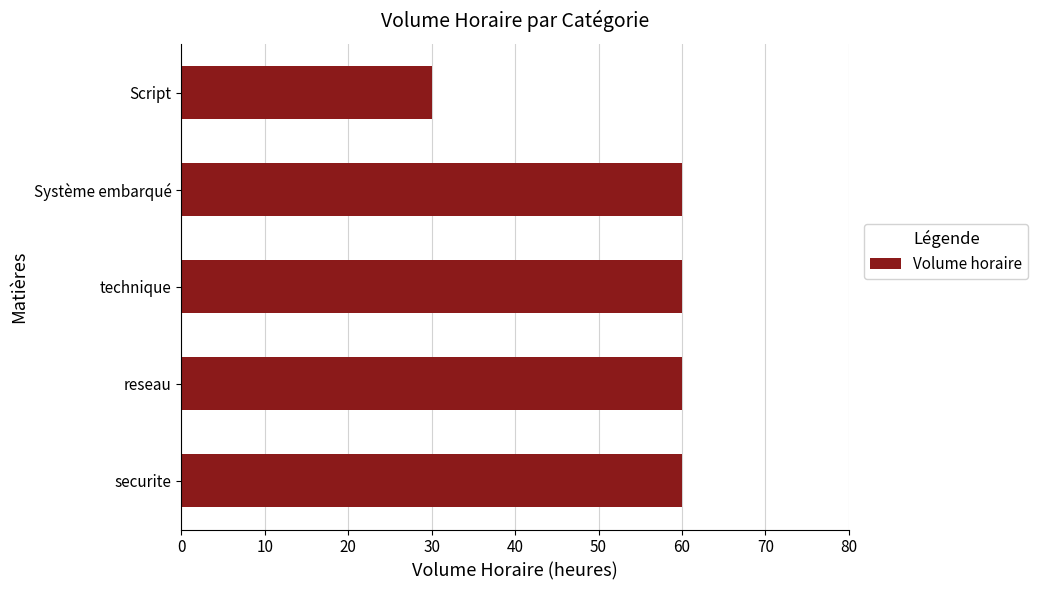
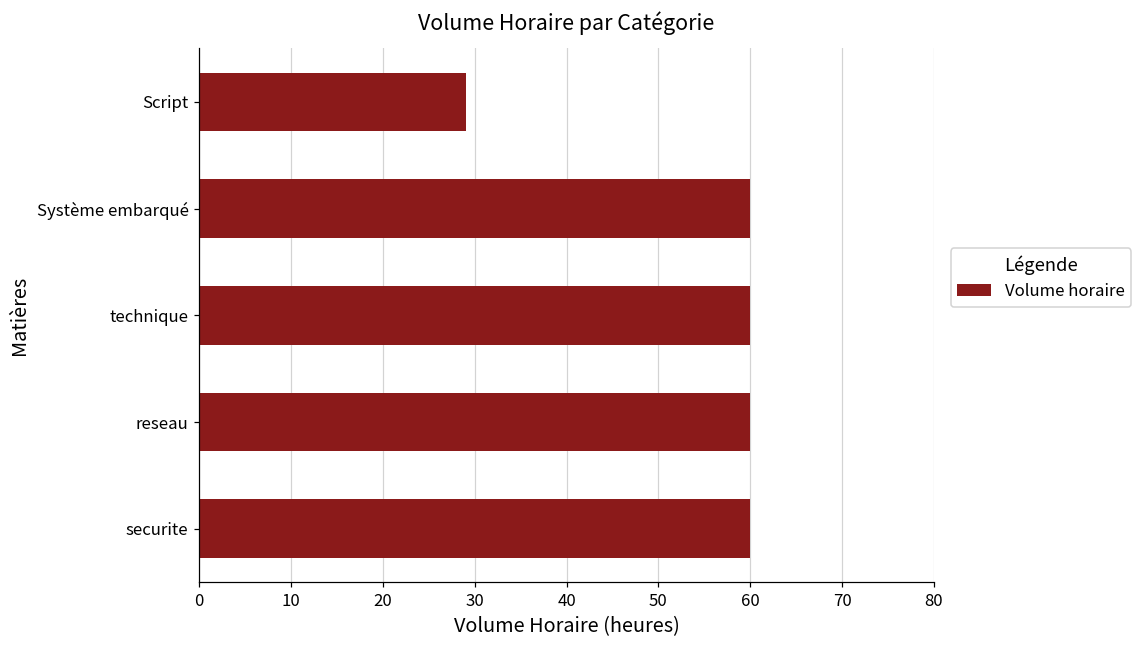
  {
-   "Script": 30,
+   "Script": 29,
    "Système embarqué": 60,
    "technique": 60,
    "reseau": 60,
    "securite": 60
  }
